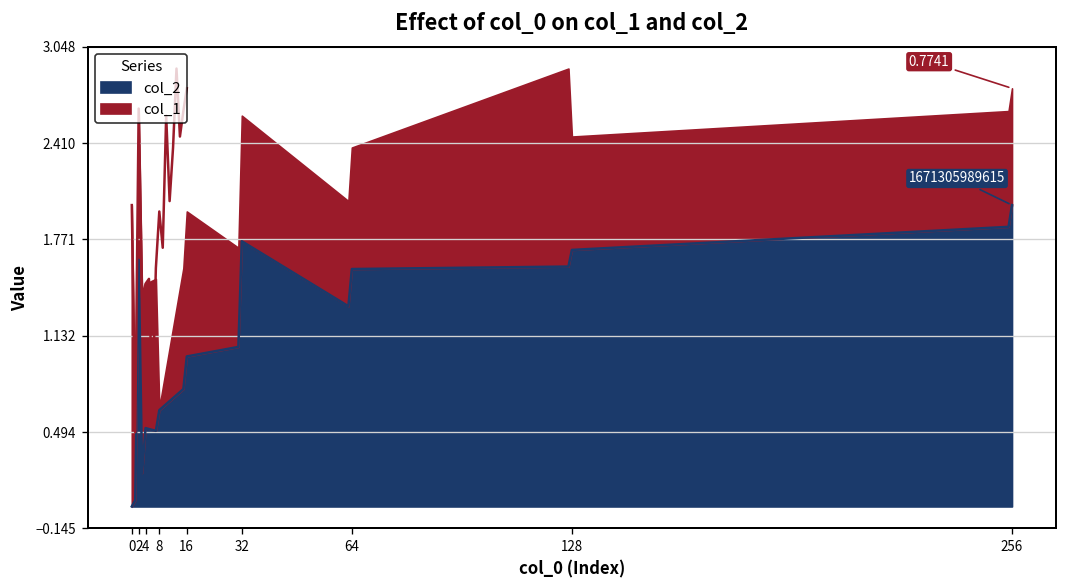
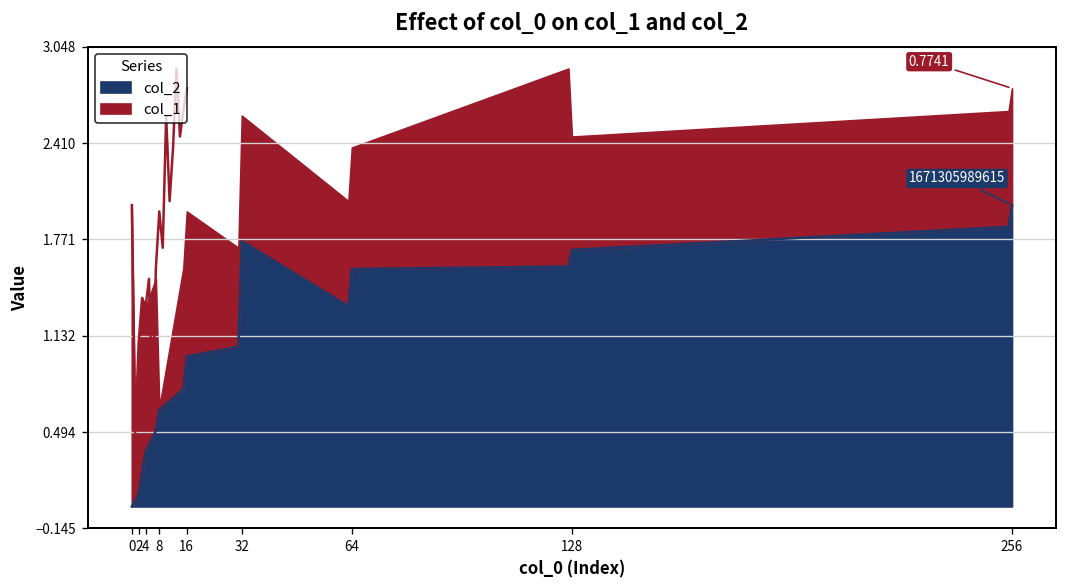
  {
    "col_2": {
      "0": 0.00,
-     "2": 1.64,
-     "4": 0.52,
+     "2": 0.08,
+     "4": 0.36,
      "16": 0.99,
      "32": 1.76,
      "64": 1.57,
      "128": 1.70
    }
  }
